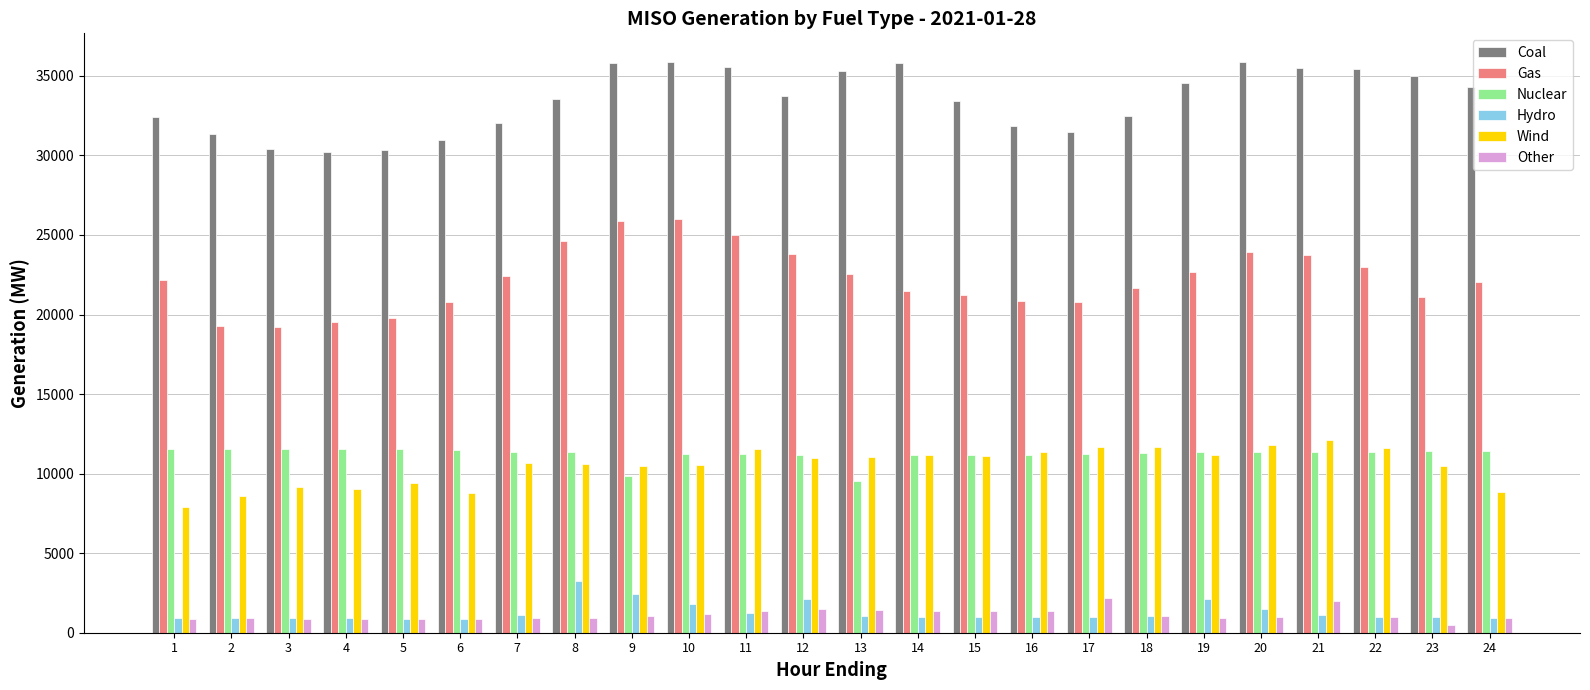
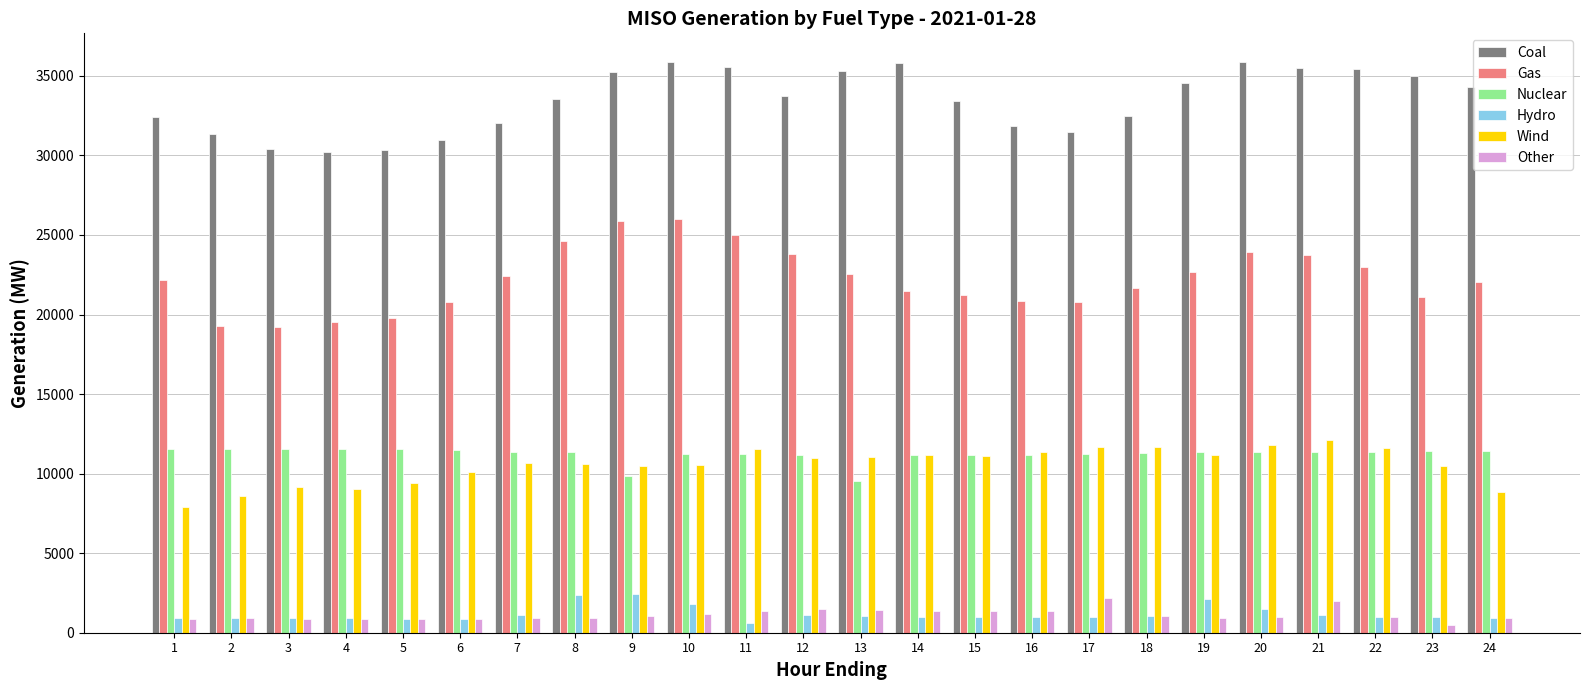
  {
    "Coal": {
      "1": 32400,
      "2": 31300,
      "3": 30400,
      "4": 30200,
      "5": 30300,
      "6": 31000,
      "7": 32000,
      "8": 33600,
-     "9": 35800,
+     "9": 35300,
      "10": 35900,
      "11": 35600,
      "12": 33700,
      "13": 35300,
      "14": 35800,
      "15": 33400,
      "16": 31900,
      "17": 31500,
      "18": 32500,
      "19": 34600,
      "20": 35900,
      "21": 35500,
      "22": 35400,
      "23": 35000,
      "24": 34300
    },
    "Gas": {
      "1": 22200,
      "2": 19300,
      "3": 19200,
      "4": 19500,
      "5": 19800,
      "6": 20800,
      "7": 22400,
      "8": 24600,
      "9": 25900,
      "10": 26000,
      "11": 25000,
      "12": 23800,
      "13": 22500,
      "14": 21500,
      "15": 21200,
      "16": 20900,
      "17": 20800,
      "18": 21700,
      "19": 22700,
      "20": 23900,
      "21": 23700,
      "22": 23000,
      "23": 21100,
      "24": 22000
    },
    "Nuclear": {
      "1": 11600,
      "2": 11600,
      "3": 11600,
      "4": 11600,
      "5": 11600,
      "6": 11500,
      "7": 11400,
      "8": 11300,
      "9": 9800,
      "10": 11300,
      "11": 11200,
      "12": 11200,
      "13": 9500,
      "14": 11200,
      "15": 11200,
      "16": 11200,
      "17": 11200,
      "18": 11300,
      "19": 11300,
      "20": 11400,
      "21": 11400,
      "22": 11400,
      "23": 11400,
      "24": 11400
    },
    "Hydro": {
      "1": 900,
      "2": 900,
      "3": 900,
      "4": 900,
      "5": 900,
      "6": 900,
      "7": 1100,
-     "8": 3300,
+     "8": 2400,
      "9": 2400,
      "10": 1800,
-     "11": 1200,
-     "12": 2100,
+     "11": 600,
+     "12": 1100,
      "13": 1000,
      "14": 1000,
      "15": 1000,
      "16": 1000,
      "17": 1000,
      "18": 1100,
      "19": 2100,
      "20": 1500,
      "21": 1100,
      "22": 1000,
      "23": 1000,
      "24": 900
    },
    "Wind": {
      "1": 7900,
      "2": 8600,
      "3": 9200,
      "4": 9100,
      "5": 9400,
-     "6": 8800,
+     "6": 10100,
      "7": 10700,
      "8": 10600,
      "9": 10500,
      "10": 10600,
      "11": 11600,
      "12": 11000,
      "13": 11100,
      "14": 11100,
      "15": 11100,
      "16": 11400,
      "17": 11700,
      "18": 11700,
      "19": 11200,
      "20": 11800,
      "21": 12100,
      "22": 11600,
      "23": 10500,
      "24": 8900
    },
    "Other": {
      "1": 900,
      "2": 900,
      "3": 900,
      "4": 900,
      "5": 900,
      "6": 900,
      "7": 900,
      "8": 900,
      "9": 1000,
      "10": 1200,
      "11": 1400,
      "12": 1500,
      "13": 1400,
      "14": 1400,
      "15": 1400,
      "16": 1300,
      "17": 2200,
      "18": 1000,
      "19": 900,
      "20": 1000,
      "21": 2000,
      "22": 1000,
      "23": 500,
      "24": 900
    }
  }
